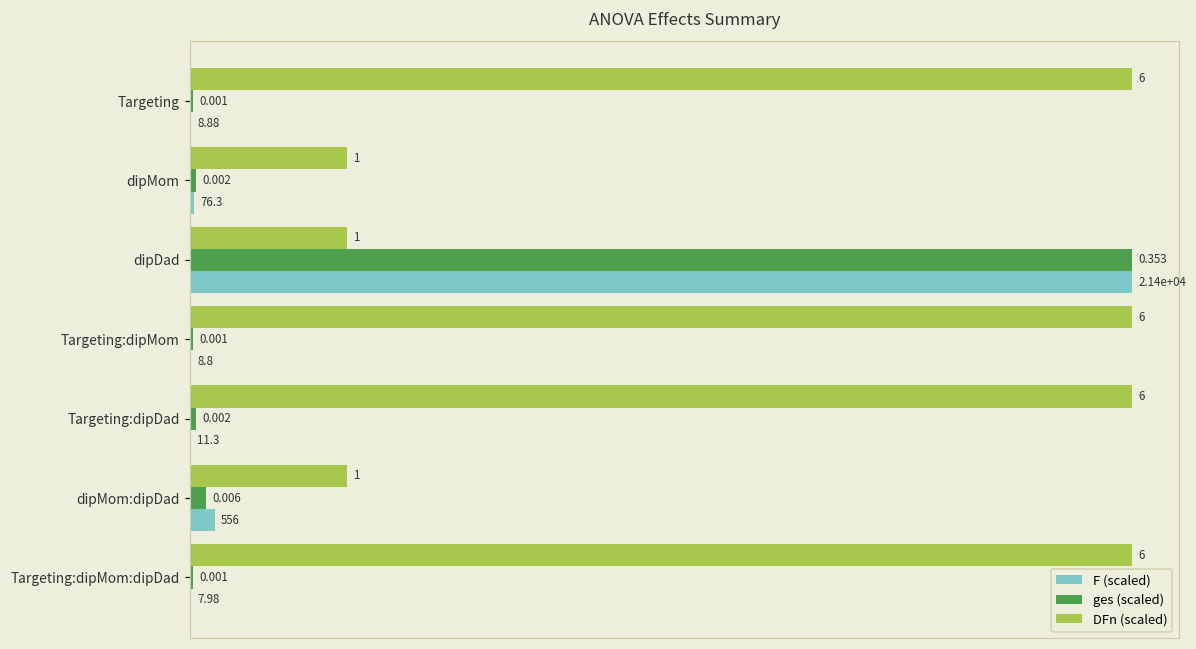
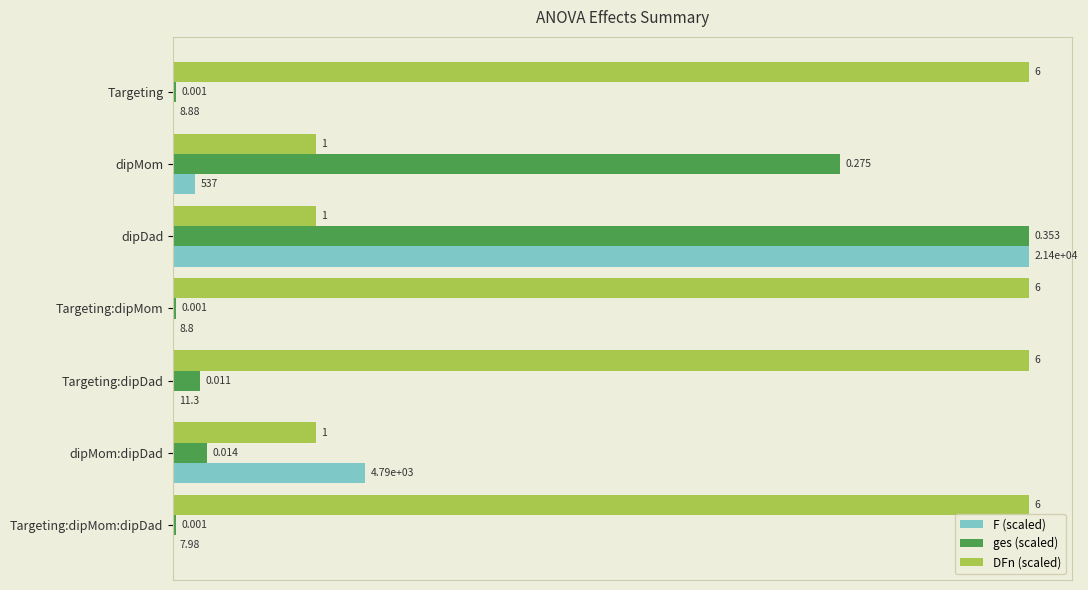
  {
    "F (scaled)": {
-     "dipMom": "76.3",
-     "dipMom:dipDad": "556"
+     "dipMom": "537",
+     "dipMom:dipDad": "4.79e+03"
    },
    "ges (scaled)": {
-     "dipMom": "0.002",
-     "Targeting:dipDad": "0.002",
-     "dipMom:dipDad": "0.006"
+     "dipMom": "0.275",
+     "Targeting:dipDad": "0.011",
+     "dipMom:dipDad": "0.014"
    }
  }
